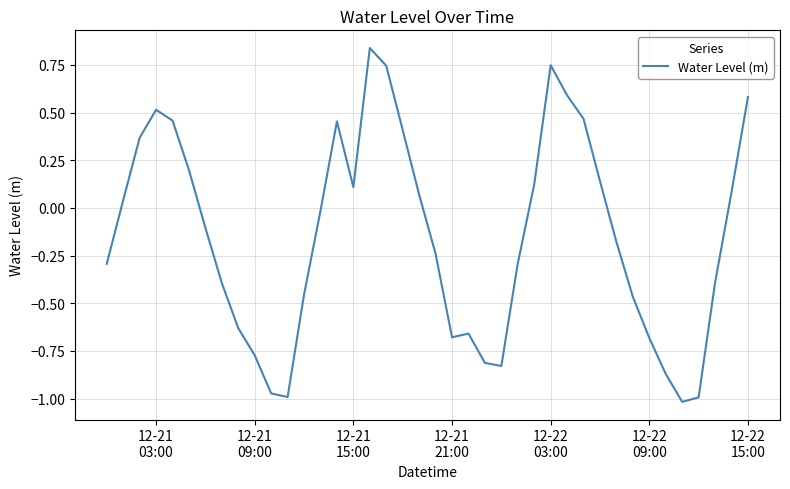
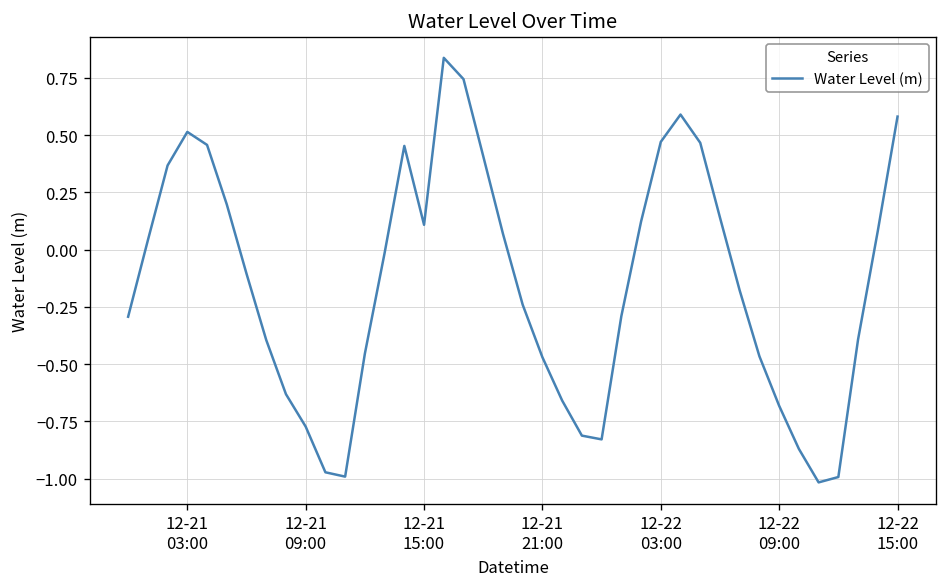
  {
    "12-21 03:00": 0.51,
    "12-21 09:00": -0.77,
    "12-21 15:00": 0.11,
-   "12-21 21:00": -0.68,
-   "12-22 03:00": 0.75,
+   "12-21 21:00": -0.47,
+   "12-22 03:00": 0.47,
    "12-22 09:00": -0.68,
    "12-22 15:00": 0.58
  }
